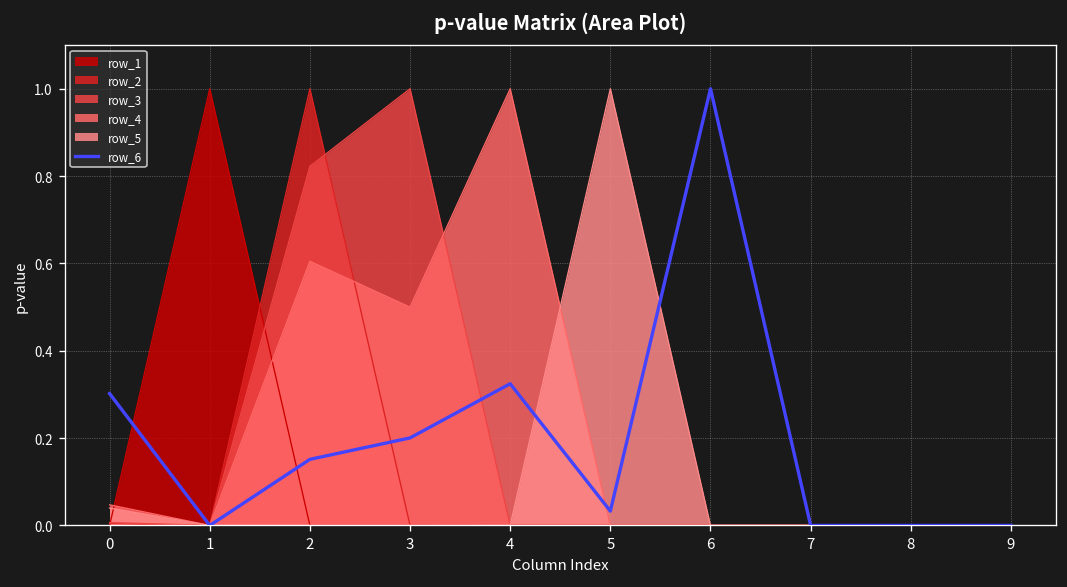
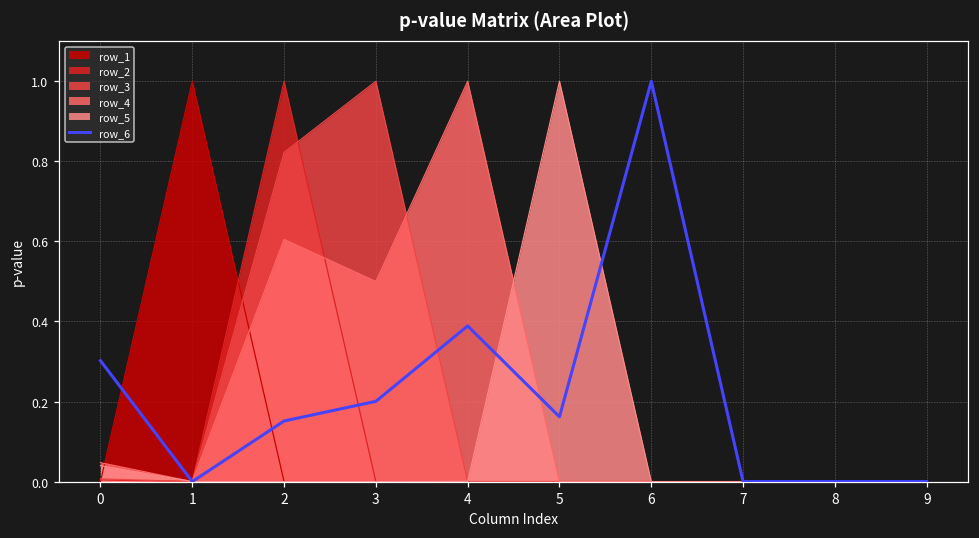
  {
    "row_6": {
      "0": 0.30,
      "2": 0.15,
      "3": 0.20,
-     "4": 0.32,
-     "5": 0.03,
+     "4": 0.39,
+     "5": 0.16,
      "6": 1.00
    }
  }
